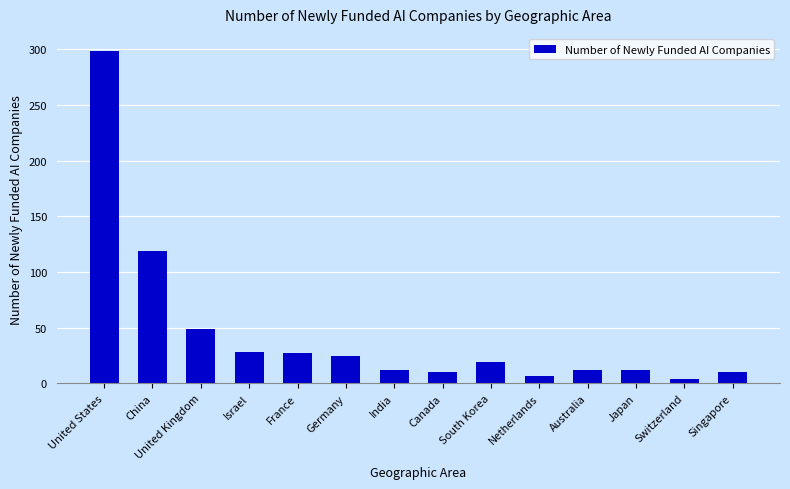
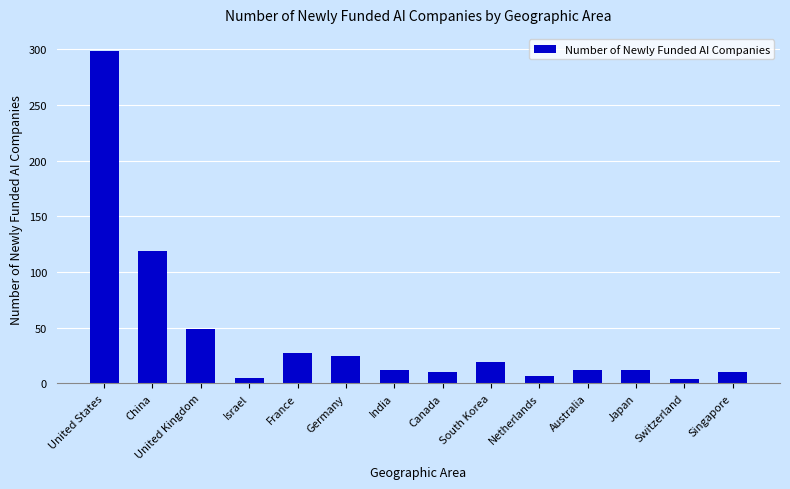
  {
    "United States": 299,
    "China": 119,
    "United Kingdom": 49,
-   "Israel": 28,
+   "Israel": 5,
    "France": 27,
    "Germany": 25,
    "India": 12,
    "Canada": 10,
    "South Korea": 19,
    "Netherlands": 7,
    "Australia": 12,
    "Japan": 12,
    "Switzerland": 4,
    "Singapore": 10
  }
